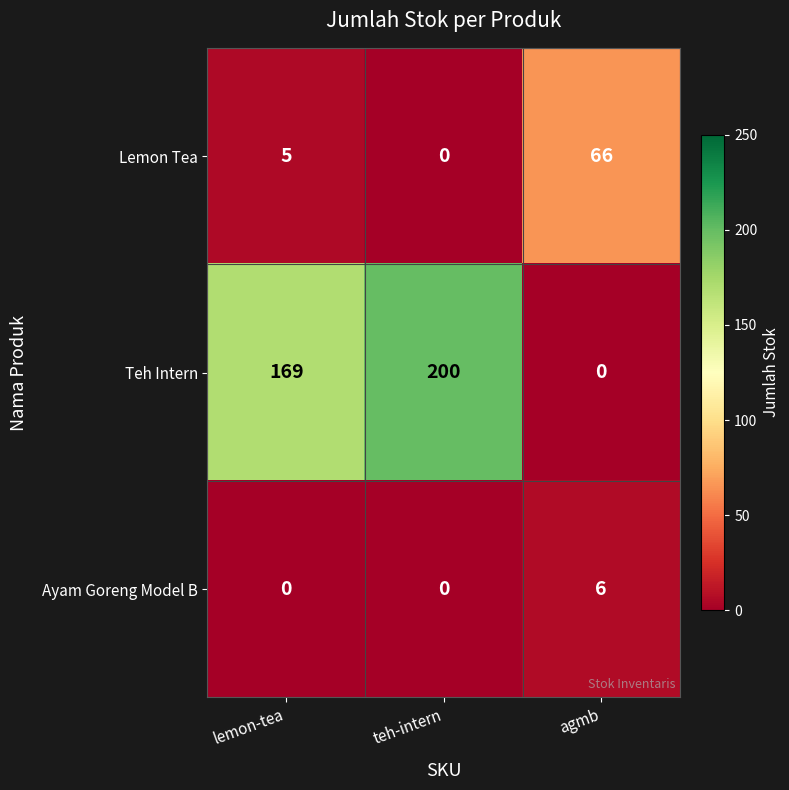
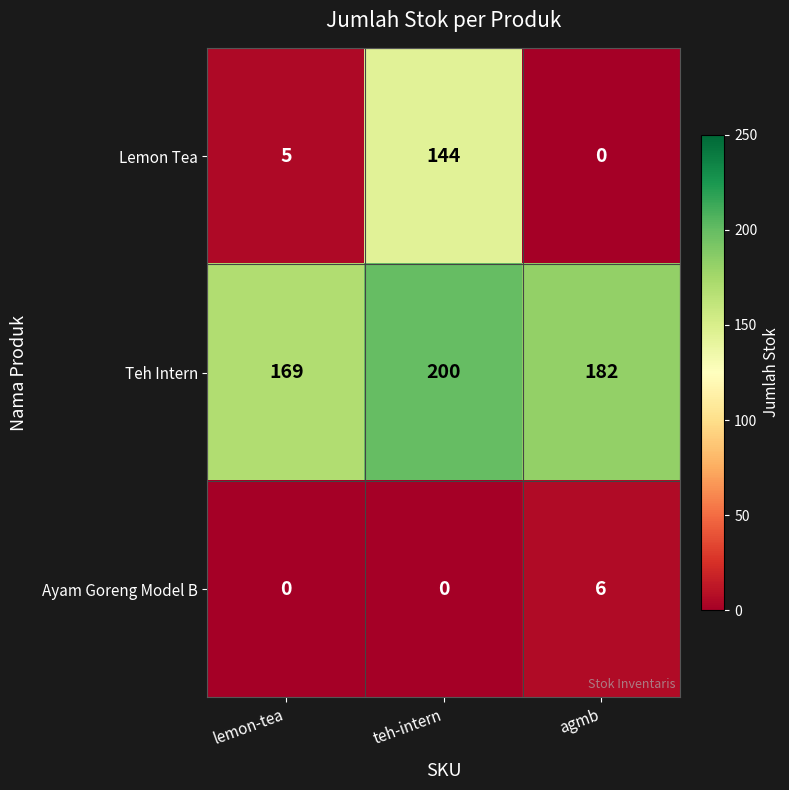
  {
    "Lemon Tea": {
      "lemon-tea": 5,
-     "teh-intern": 0,
-     "agmb": 66
+     "teh-intern": 144,
+     "agmb": 0
    },
    "Teh Intern": {
      "lemon-tea": 169,
      "teh-intern": 200,
-     "agmb": 0
+     "agmb": 182
    },
    "Ayam Goreng Model B": {
      "lemon-tea": 0,
      "teh-intern": 0
    }
  }
